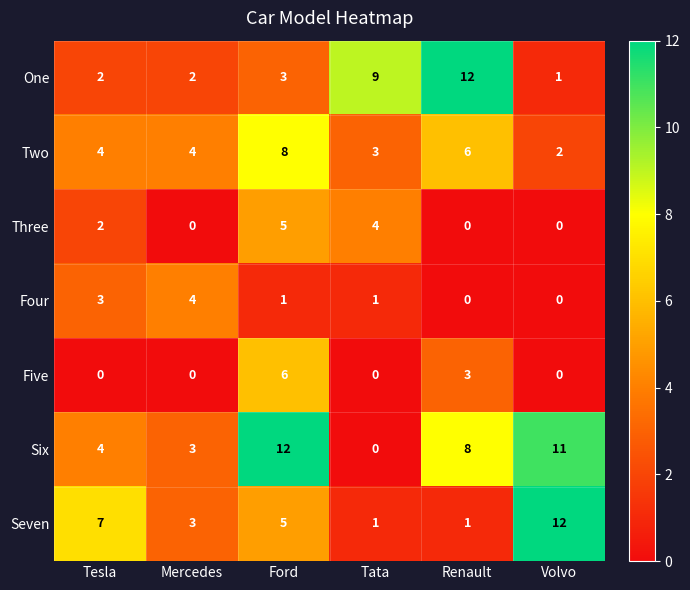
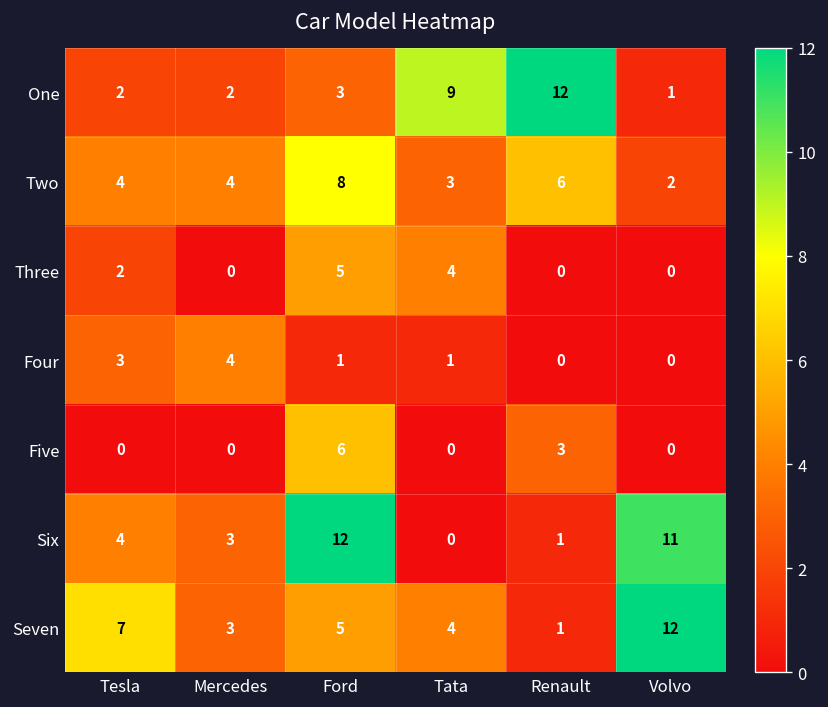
  {
    "One": {
      "Tesla": 2,
      "Mercedes": 2,
      "Ford": 3,
      "Tata": 9,
      "Renault": 12,
      "Volvo": 1
    },
    "Two": {
      "Tesla": 4,
      "Mercedes": 4,
      "Ford": 8,
      "Tata": 3,
      "Renault": 6,
      "Volvo": 2
    },
    "Three": {
      "Tesla": 2,
      "Mercedes": 0,
      "Ford": 5,
      "Tata": 4,
      "Renault": 0,
      "Volvo": 0
    },
    "Four": {
      "Tesla": 3,
      "Mercedes": 4,
      "Ford": 1,
      "Tata": 1,
      "Renault": 0,
      "Volvo": 0
    },
    "Five": {
      "Tesla": 0,
      "Mercedes": 0,
      "Ford": 6,
      "Tata": 0,
      "Renault": 3,
      "Volvo": 0
    },
    "Six": {
      "Tesla": 4,
      "Mercedes": 3,
      "Ford": 12,
      "Tata": 0,
-     "Renault": 8,
+     "Renault": 1,
      "Volvo": 11
    },
    "Seven": {
      "Tesla": 7,
      "Mercedes": 3,
      "Ford": 5,
-     "Tata": 1,
+     "Tata": 4,
      "Renault": 1,
      "Volvo": 12
    }
  }
